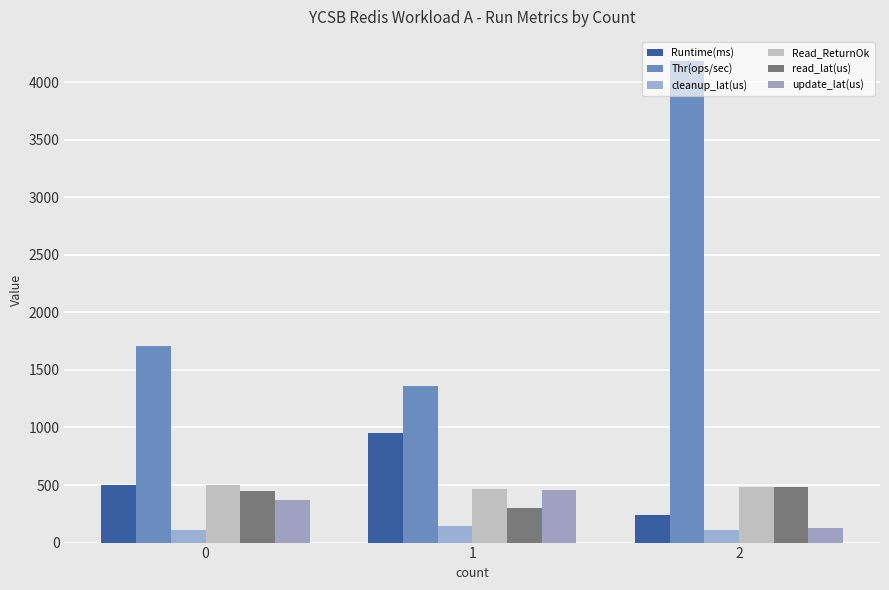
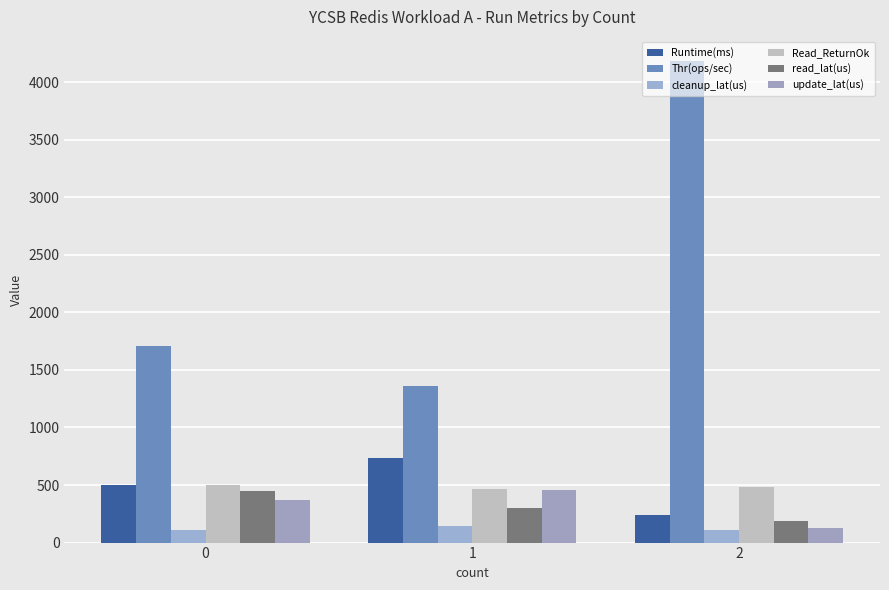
  {
    "Runtime(ms)": {
      "0": 500,
-     "1": 960,
+     "1": 740,
      "2": 240
    },
    "read_lat(us)": {
      "0": 450,
      "1": 300,
-     "2": 490
+     "2": 180
    }
  }
